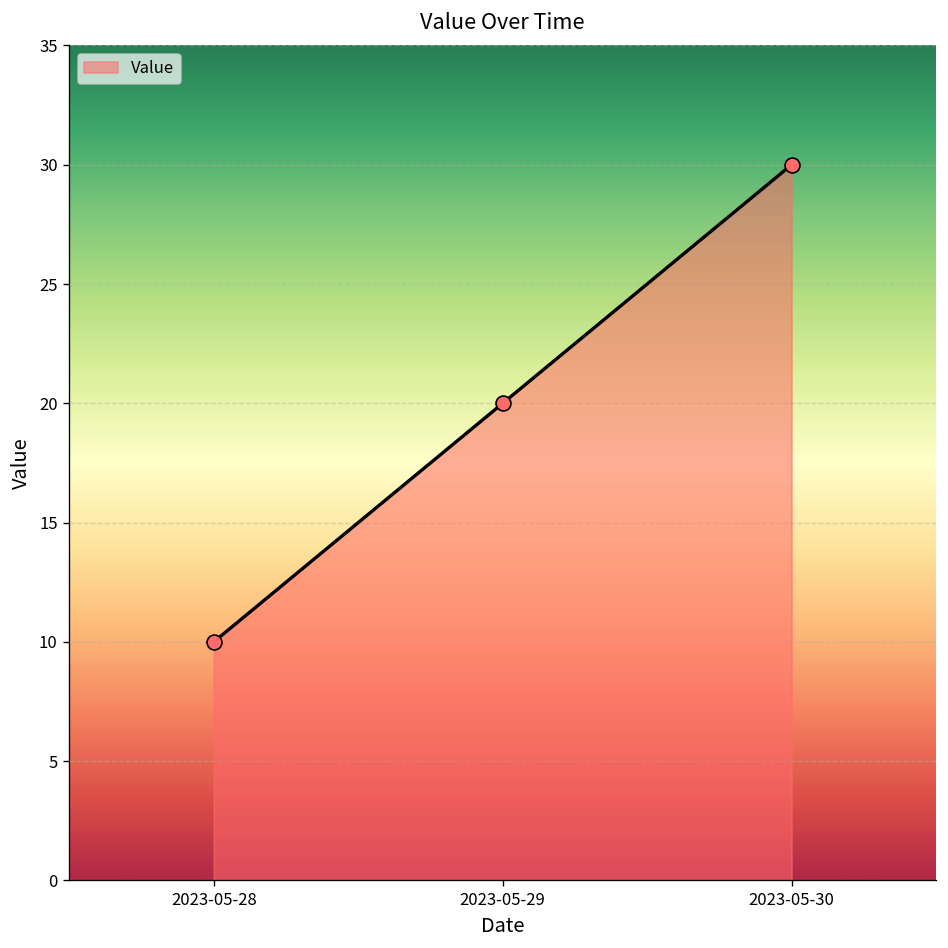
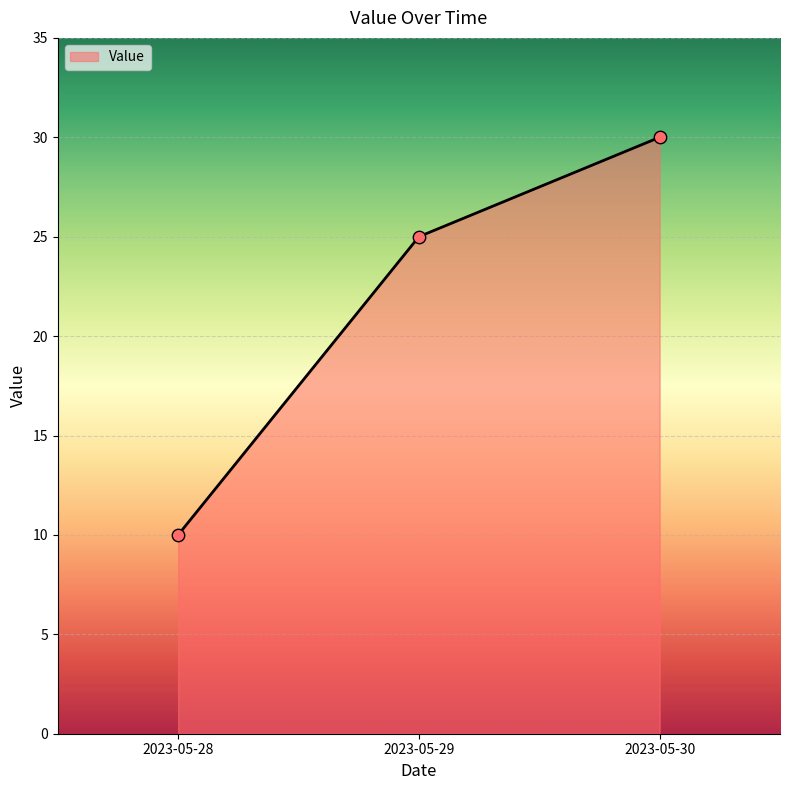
  {
    "2023-05-28": 10,
-   "2023-05-29": 20,
+   "2023-05-29": 25,
    "2023-05-30": 30
  }
